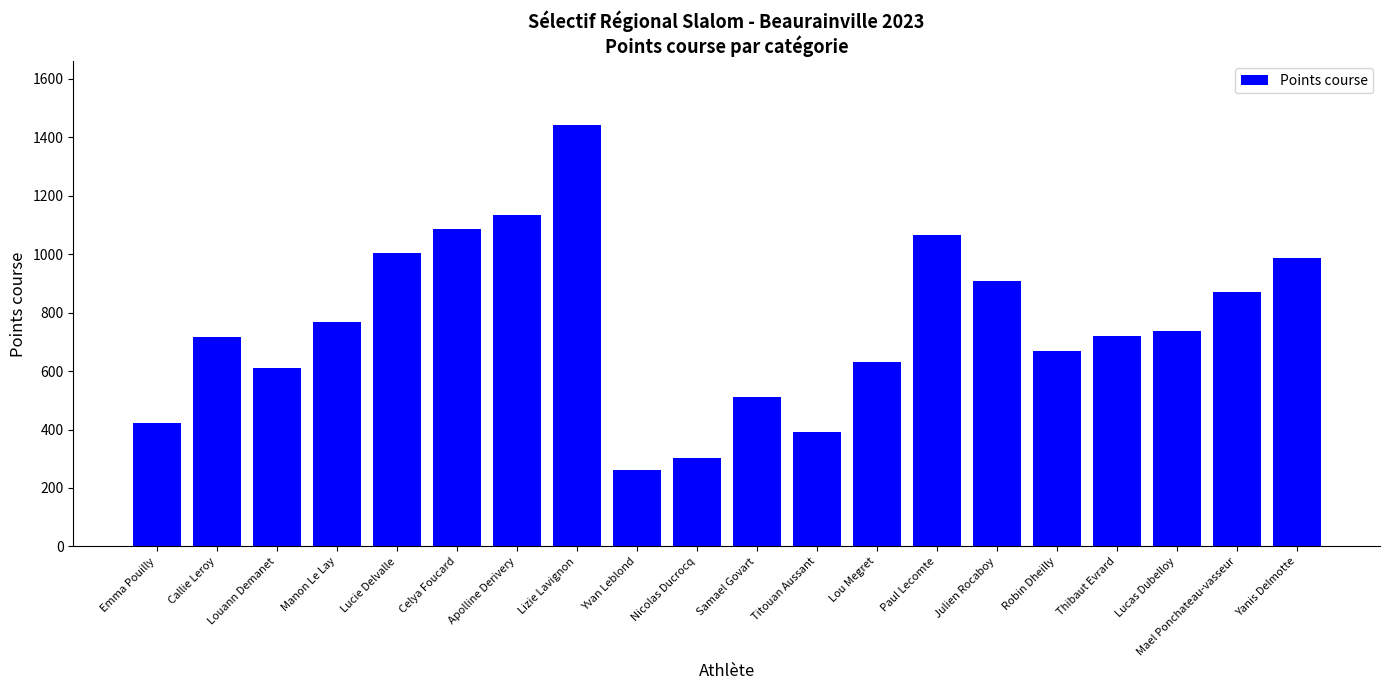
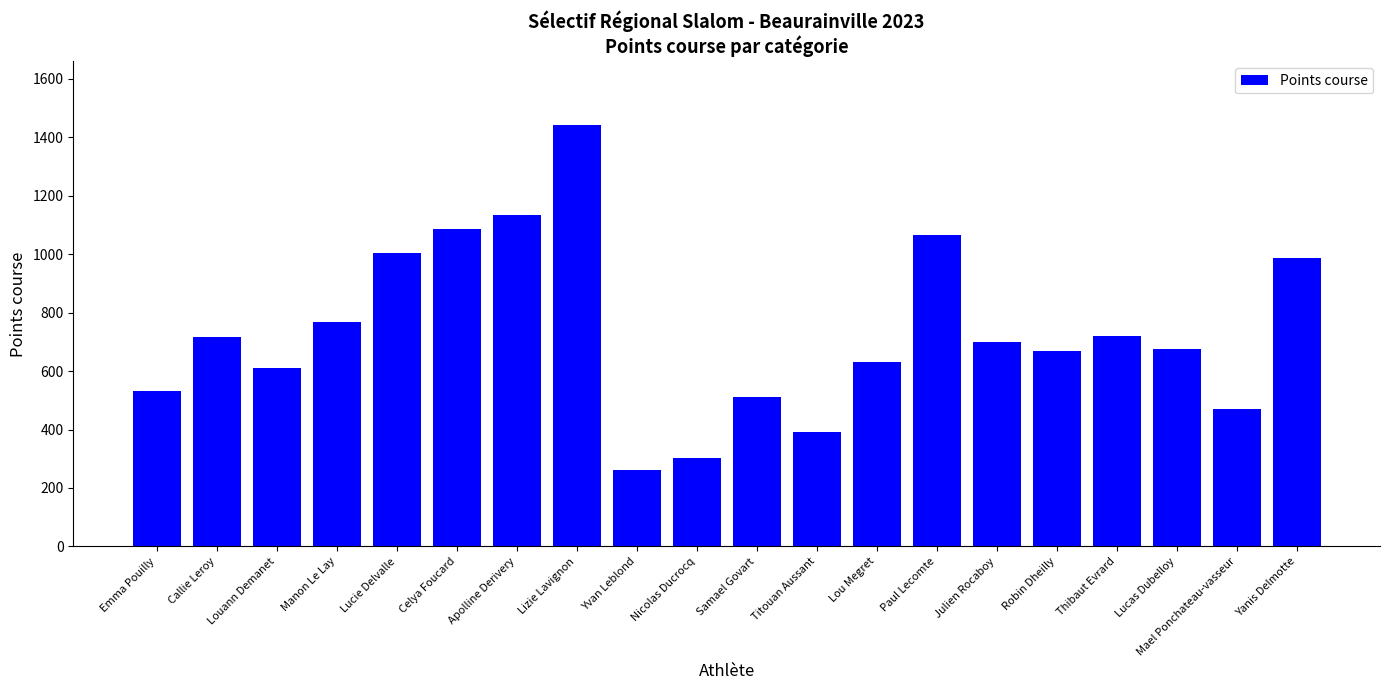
  {
-   "Emma Pouilly": 420,
+   "Emma Pouilly": 530,
    "Callie Leroy": 720,
    "Louann Demanet": 610,
    "Manon Le Lay": 770,
    "Lucie Delvalle": 1010,
    "Celya Foucard": 1080,
    "Apolline Derivery": 1140,
    "Lizie Lavignon": 1440,
    "Yvan Leblond": 260,
    "Nicolas Ducrocq": 300,
    "Samael Govart": 510,
    "Titouan Aussant": 390,
    "Lou Megret": 630,
    "Paul Lecomte": 1070,
-   "Julien Rocaboy": 910,
+   "Julien Rocaboy": 700,
    "Robin Dheilly": 670,
    "Thibaut Evrard": 720,
-   "Lucas Dubelloy": 740,
-   "Mael Ponchateau-vasseur": 870,
+   "Lucas Dubelloy": 680,
+   "Mael Ponchateau-vasseur": 470,
    "Yanis Delmotte": 990
  }
